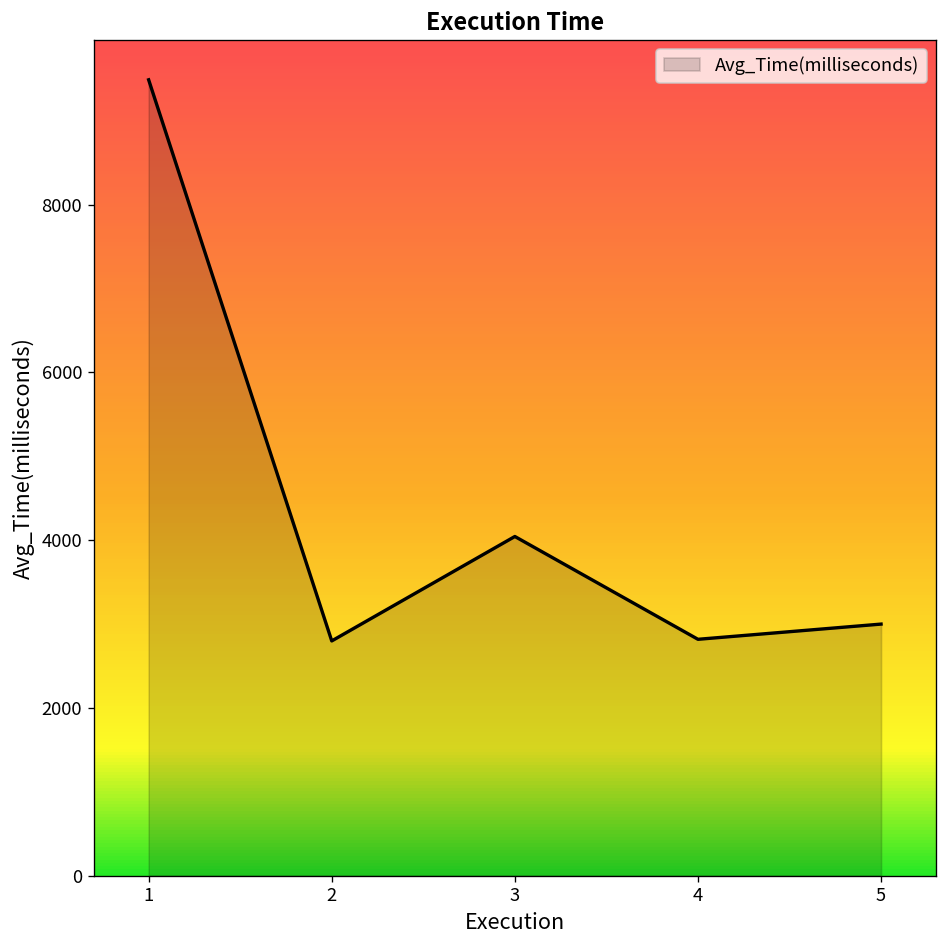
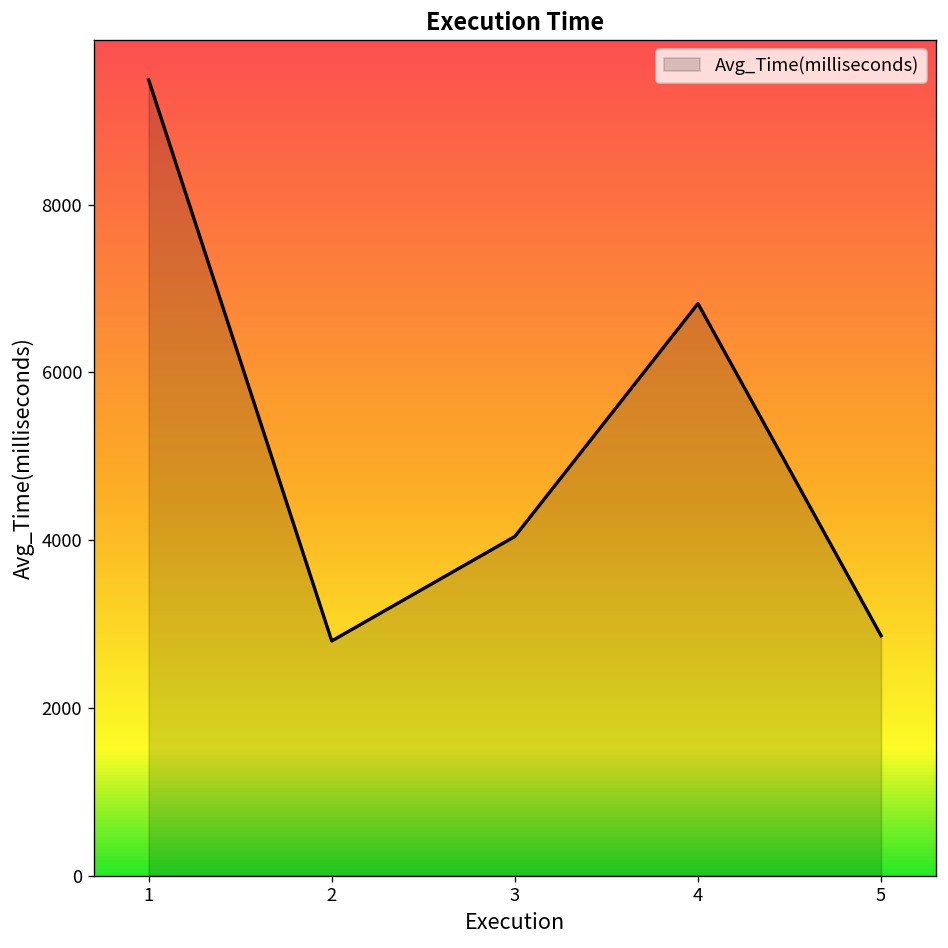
  {
    "1": 9500,
    "2": 2800,
    "3": 4000,
-   "4": 2800,
-   "5": 3000
+   "4": 6800,
+   "5": 2900
  }
